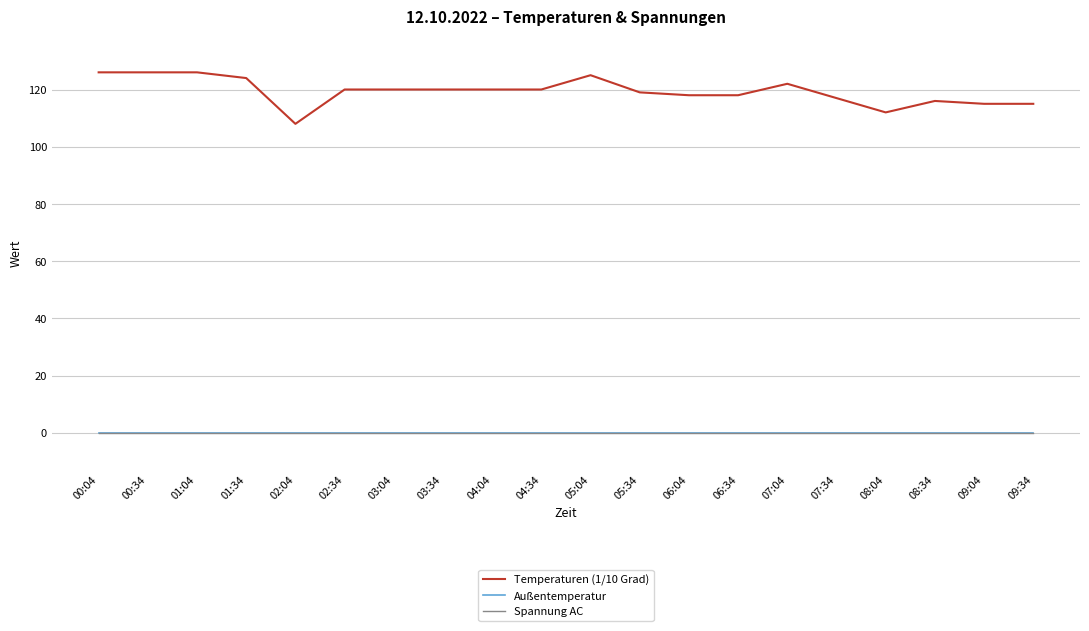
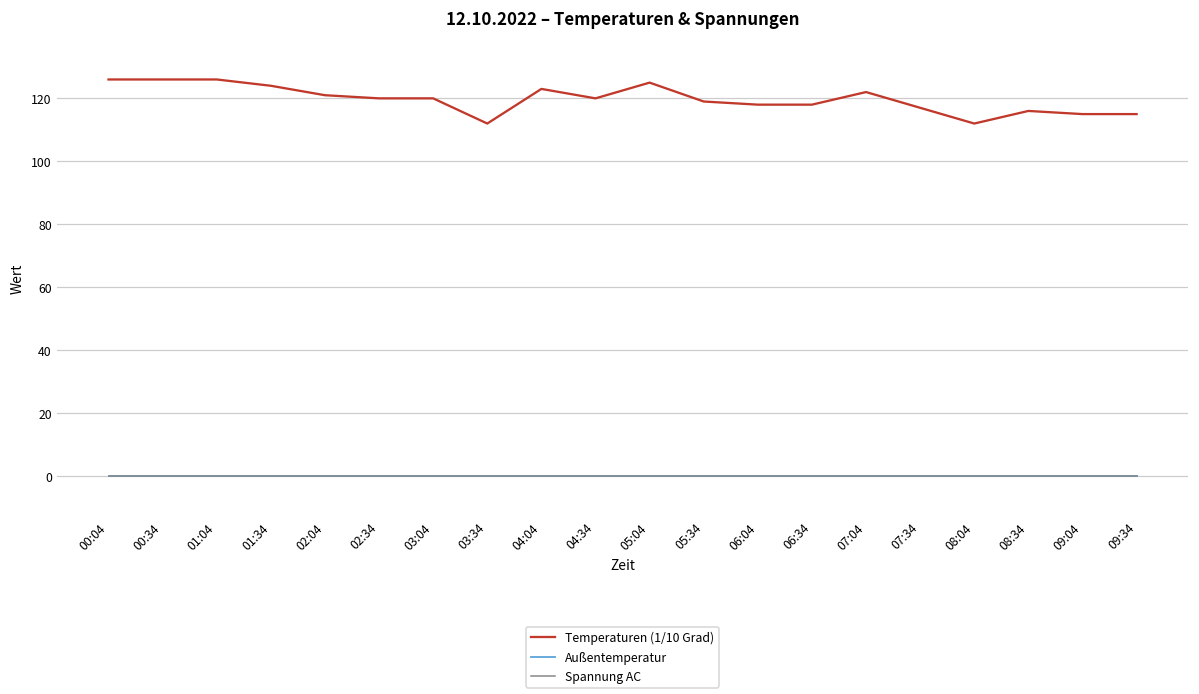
  {
    "Temperaturen (1/10 Grad)": {
      "00:04": 126,
      "00:34": 126,
      "01:04": 126,
      "01:34": 124,
-     "02:04": 108,
+     "02:04": 121,
      "02:34": 120,
      "03:04": 120,
-     "03:34": 120,
-     "04:04": 120,
+     "03:34": 112,
+     "04:04": 123,
      "04:34": 120,
      "05:04": 125,
      "05:34": 119,
      "06:04": 118,
      "06:34": 118,
      "07:04": 122,
      "07:34": 117,
      "08:04": 112,
      "08:34": 116,
      "09:04": 115,
      "09:34": 115
    },
    "Spannung AC": {
      "00:04": 0,
      "00:34": 0,
      "01:04": 0,
      "01:34": 0,
      "02:04": 0,
      "02:34": 0,
      "03:04": 0,
      "03:34": 0,
      "04:04": 0,
      "04:34": 0,
      "05:04": 0,
      "05:34": 0,
      "06:04": 0,
      "06:34": 0,
      "07:04": 0,
      "07:34": 0,
      "08:04": 0,
      "08:34": 0,
      "09:04": 0,
      "09:34": 0
    }
  }
